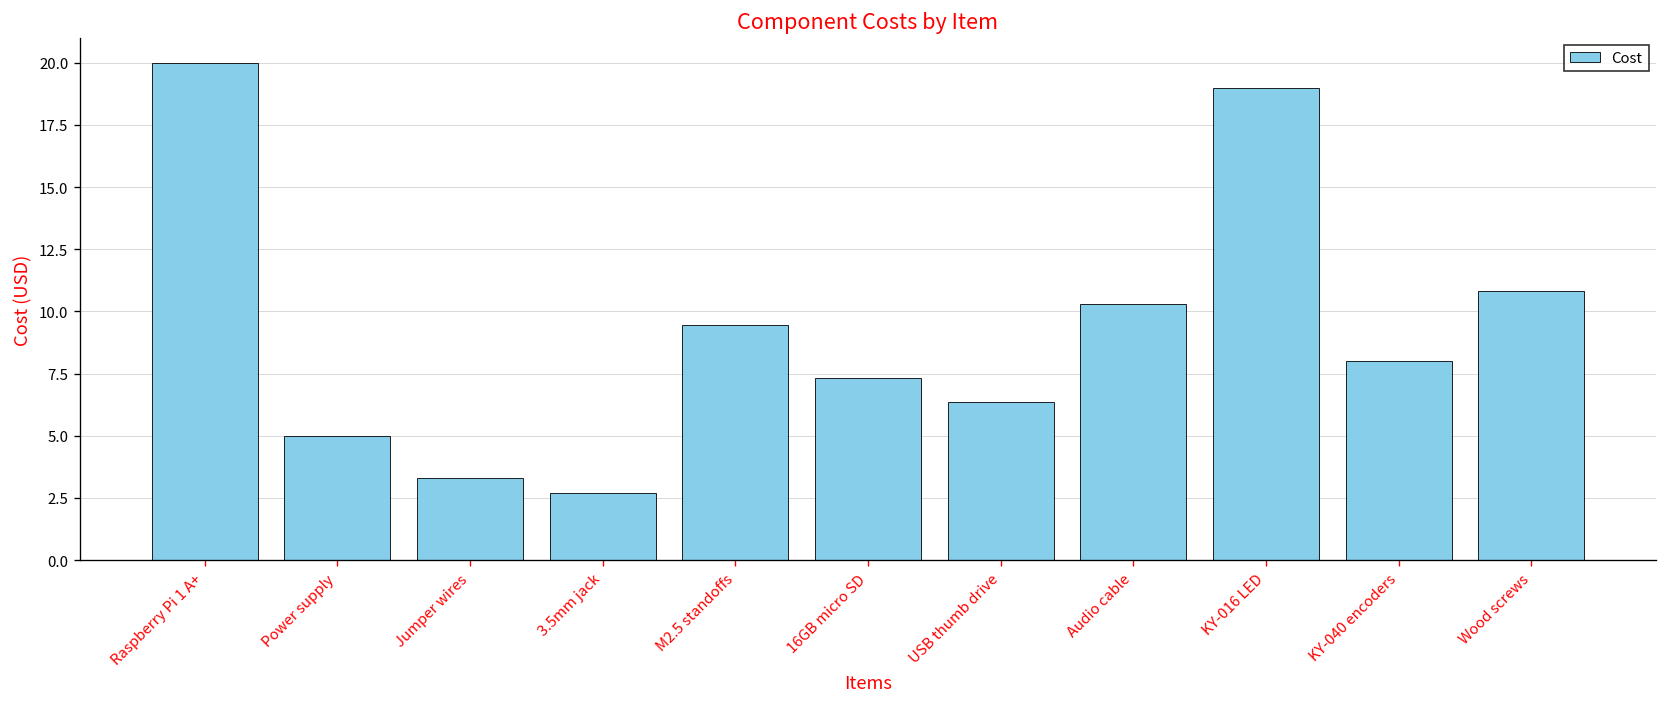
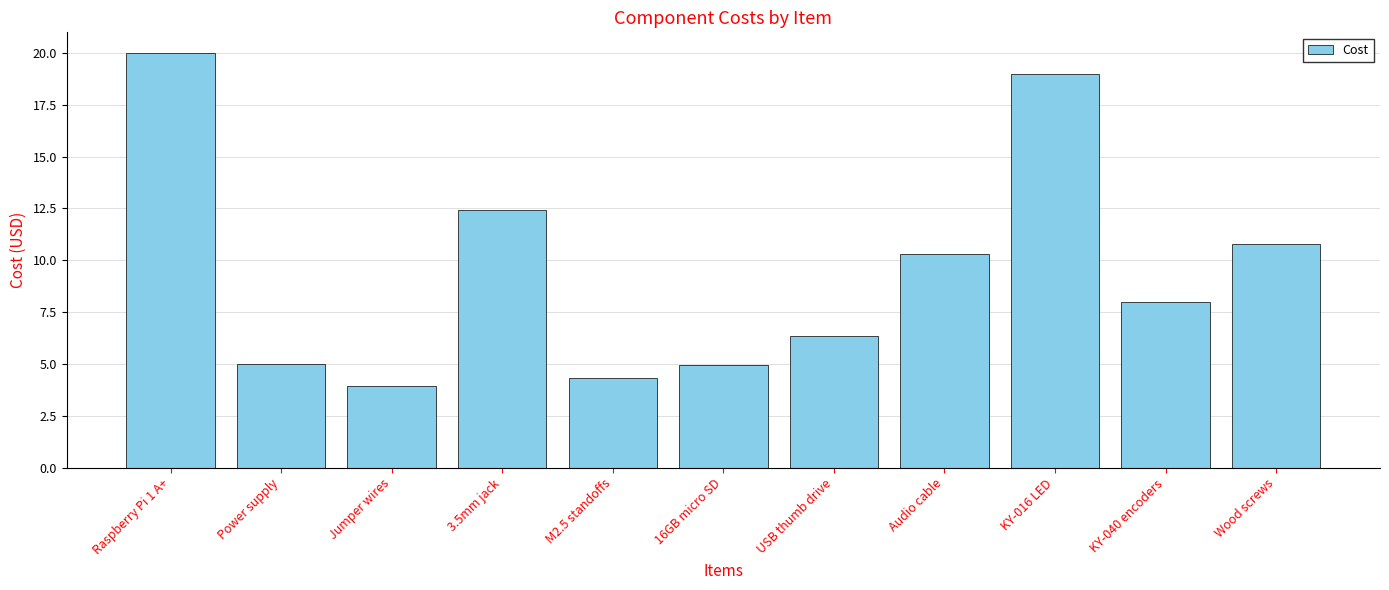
  {
    "Raspberry Pi 1 A+": 20.0,
    "Power supply": 5.0,
-   "Jumper wires": 3.3,
-   "3.5mm jack": 2.7,
-   "M2.5 standoffs": 9.5,
-   "16GB micro SD": 7.3,
+   "Jumper wires": 4.0,
+   "3.5mm jack": 12.5,
+   "M2.5 standoffs": 4.3,
+   "16GB micro SD": 5.0,
    "USB thumb drive": 6.3,
    "Audio cable": 10.3,
    "KY-016 LED": 19.0,
    "KY-040 encoders": 8.0,
    "Wood screws": 10.8
  }
